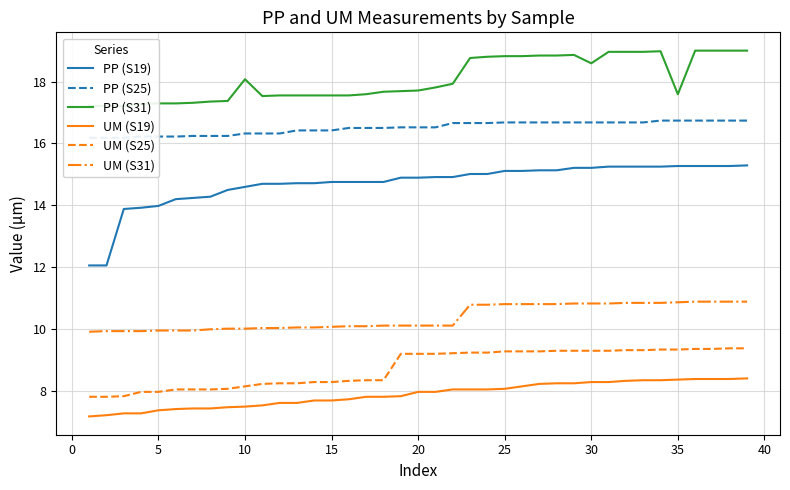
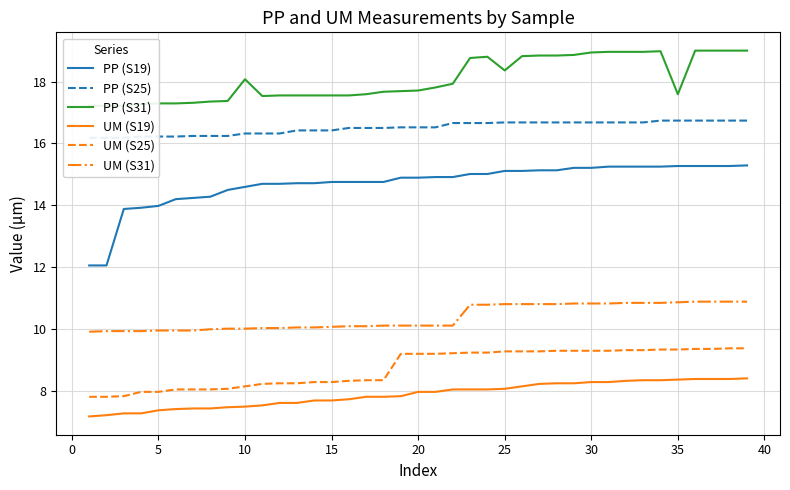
  {
    "PP (S31)": {
      "10": 18.1,
      "15": 17.6,
      "20": 17.7,
-     "25": 18.8,
-     "30": 18.6,
+     "25": 18.4,
+     "30": 18.9,
      "35": 17.6
    }
  }
